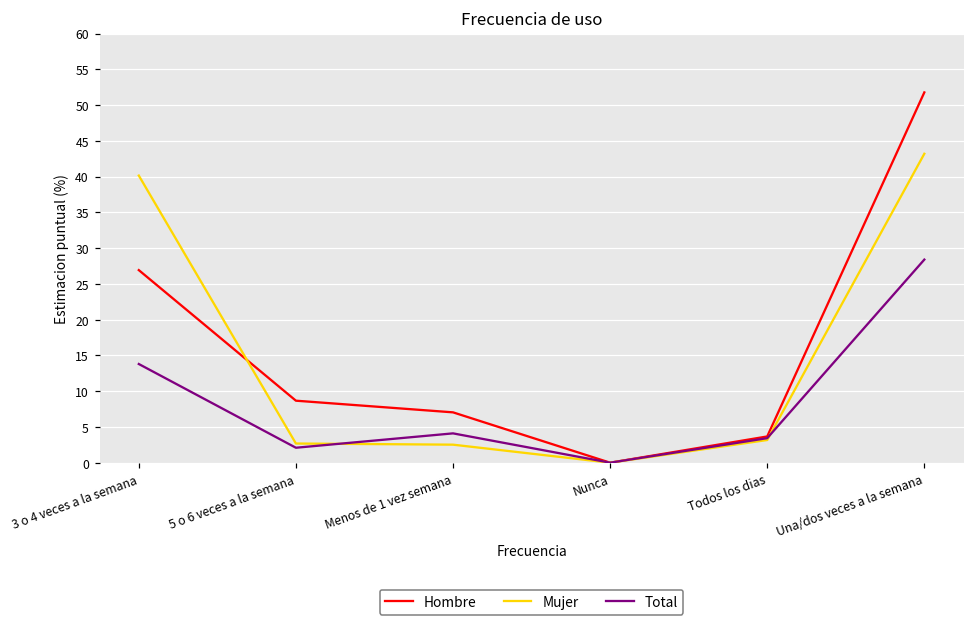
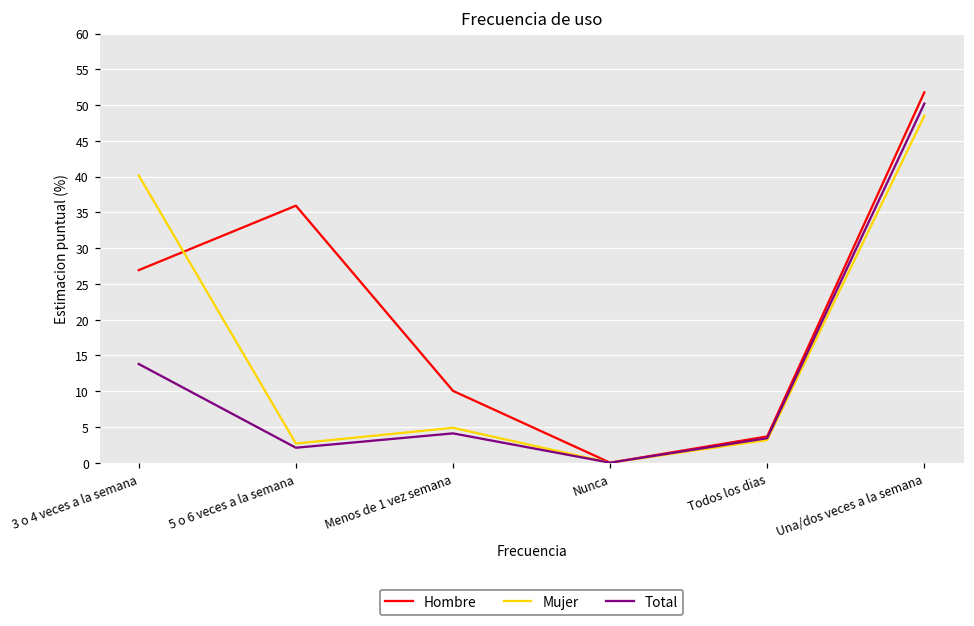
  {
    "Hombre": {
      "3 o 4 veces a la semana": 27,
-     "5 o 6 veces a la semana": 9,
-     "Menos de 1 vez semana": 7,
+     "5 o 6 veces a la semana": 36,
+     "Menos de 1 vez semana": 10,
      "Una/dos veces a la semana": 52
    },
    "Mujer": {
      "3 o 4 veces a la semana": 40,
      "5 o 6 veces a la semana": 3,
-     "Menos de 1 vez semana": 3,
-     "Una/dos veces a la semana": 43
+     "Menos de 1 vez semana": 5,
+     "Una/dos veces a la semana": 49
    },
    "Total": {
      "3 o 4 veces a la semana": 14,
      "5 o 6 veces a la semana": 2,
      "Menos de 1 vez semana": 4,
-     "Una/dos veces a la semana": 28
+     "Una/dos veces a la semana": 50
    }
  }
